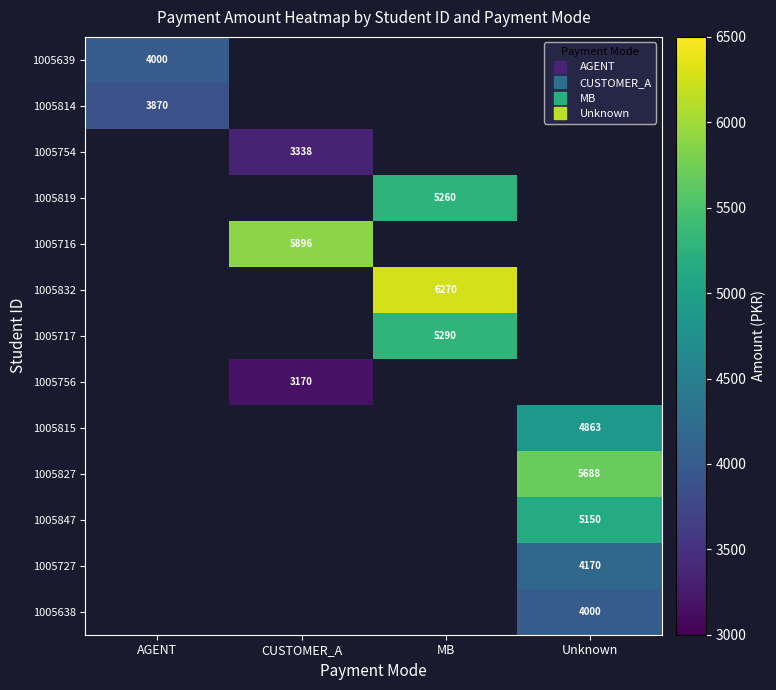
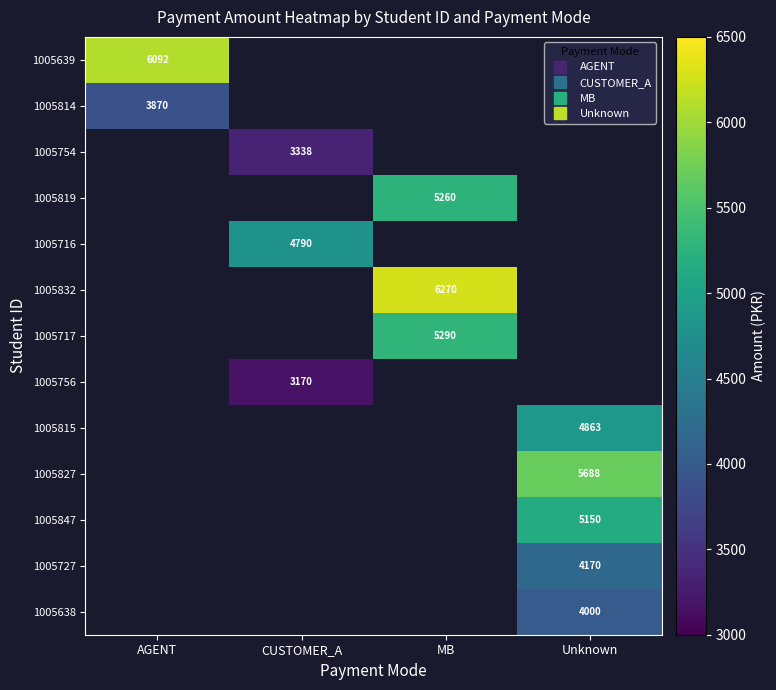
  {
    "1005639": {
-     "AGENT": 4000
+     "AGENT": 6092
    },
    "1005814": {
      "AGENT": 3870
    },
    "1005754": {
      "CUSTOMER_A": 3338
    },
    "1005819": {
      "MB": 5260
    },
    "1005716": {
-     "CUSTOMER_A": 5896
+     "CUSTOMER_A": 4790
    },
    "1005832": {
      "MB": 6270
    },
    "1005717": {
      "MB": 5290
    },
    "1005756": {
      "CUSTOMER_A": 3170
    },
    "1005815": {
      "Unknown": 4863
    },
    "1005827": {
      "Unknown": 5688
    },
    "1005847": {
      "Unknown": 5150
    },
    "1005727": {
      "Unknown": 4170
    },
    "1005638": {
      "Unknown": 4000
    }
  }
